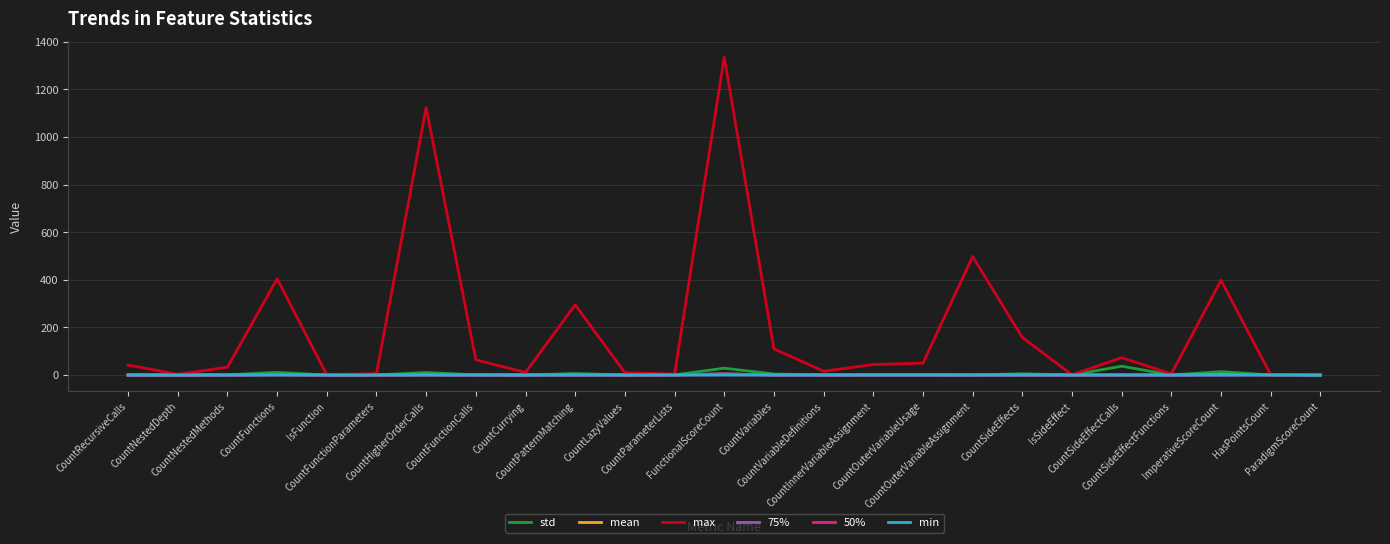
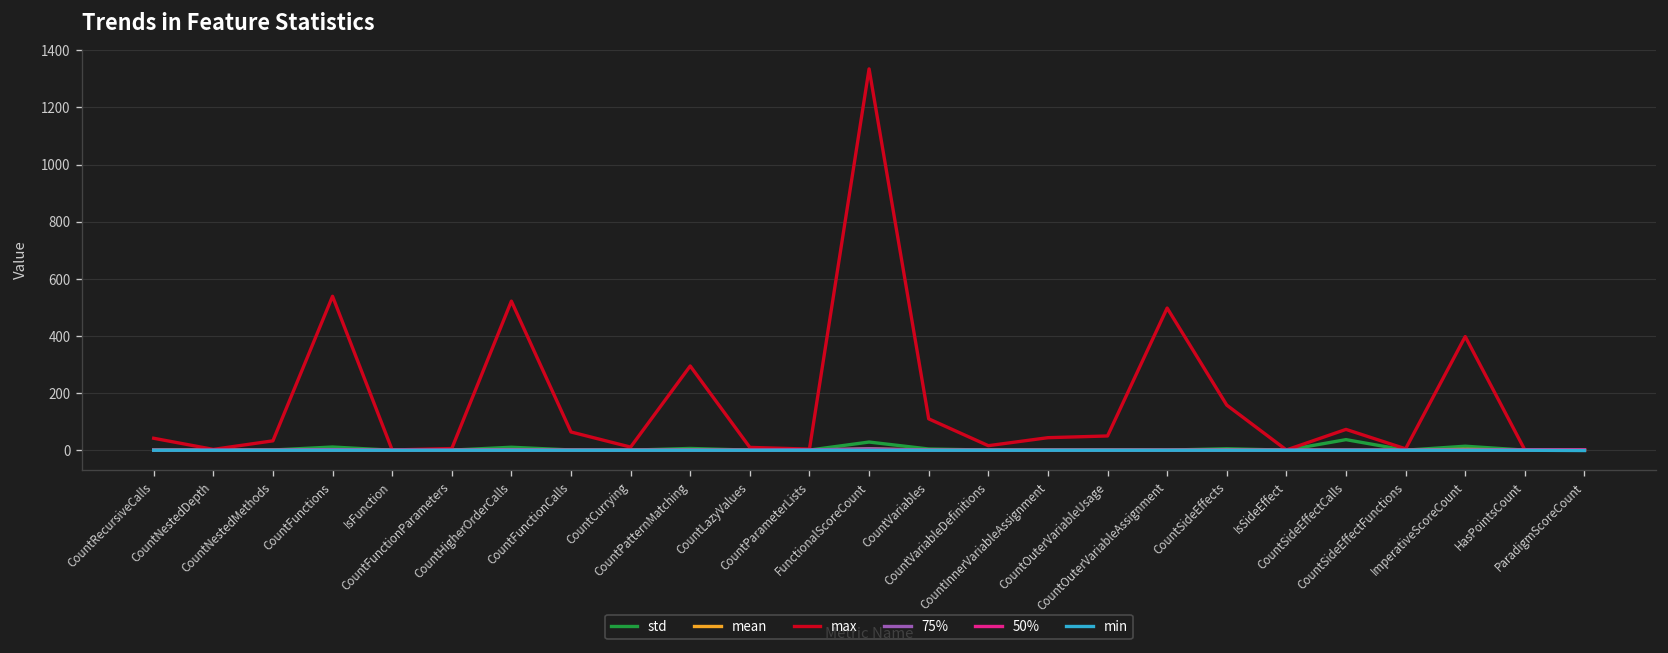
  {
    "std": {
      "FunctionalScoreCount": 30,
      "CountSideEffectCalls": 40,
      "ImperativeScoreCount": 10
    },
    "max": {
      "CountRecursiveCalls": 40,
      "CountNestedMethods": 30,
-     "CountFunctions": 400,
-     "CountHigherOrderCalls": 1120,
+     "CountFunctions": 540,
+     "CountHigherOrderCalls": 520,
      "CountFunctionCalls": 60,
      "CountPatternMatching": 300,
      "FunctionalScoreCount": 1340,
      "CountVariables": 110,
      "CountVariableDefinitions": 20,
      "CountInnerVariableAssignment": 40,
      "CountOuterVariableUsage": 50,
      "CountOuterVariableAssignment": 500,
      "CountSideEffects": 160,
      "CountSideEffectCalls": 70,
      "ImperativeScoreCount": 400
    }
  }
